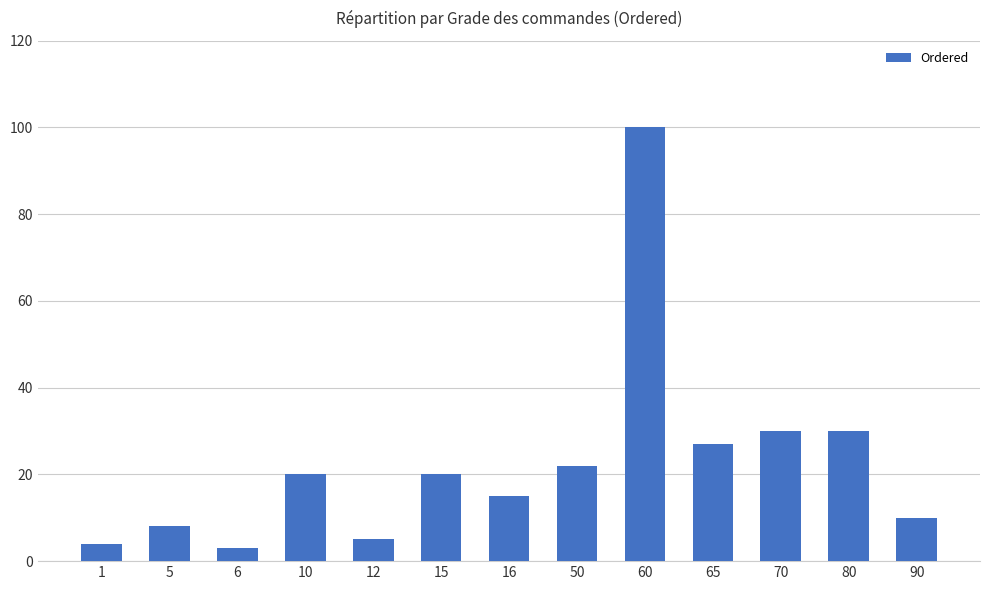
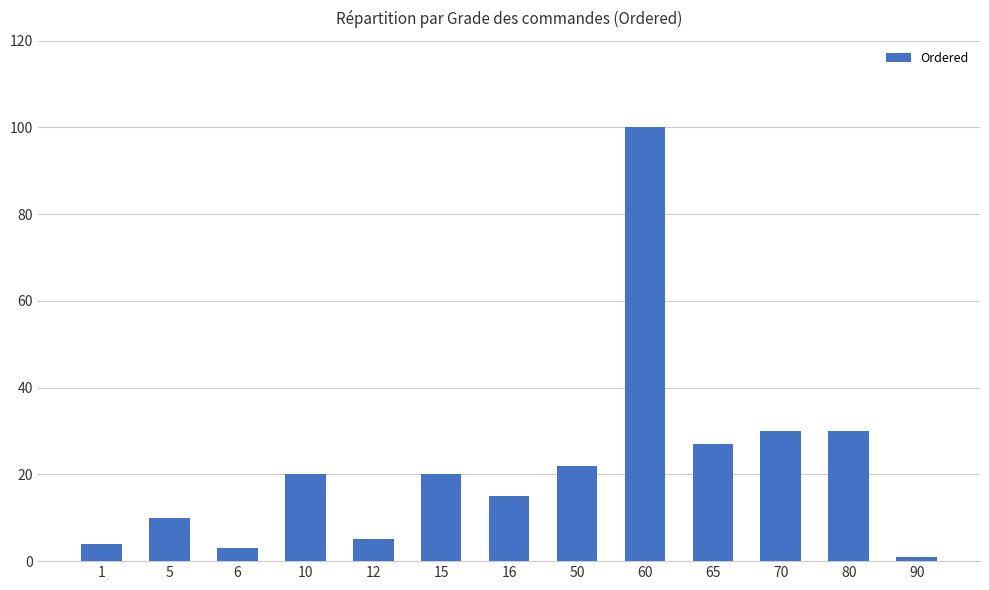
  {
    "1": 4,
-   "5": 8,
+   "5": 10,
    "6": 3,
    "10": 20,
    "12": 5,
    "15": 20,
    "16": 15,
    "50": 22,
    "60": 100,
    "65": 27,
    "70": 30,
    "80": 30,
-   "90": 10
+   "90": 1
  }
